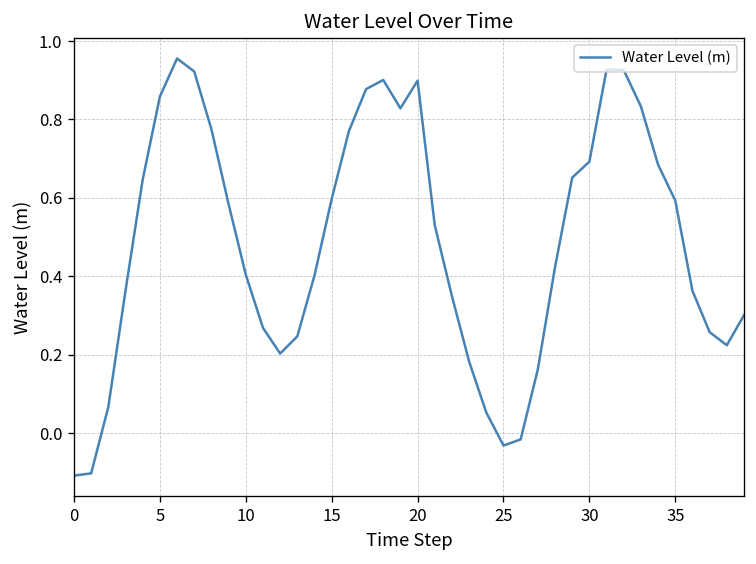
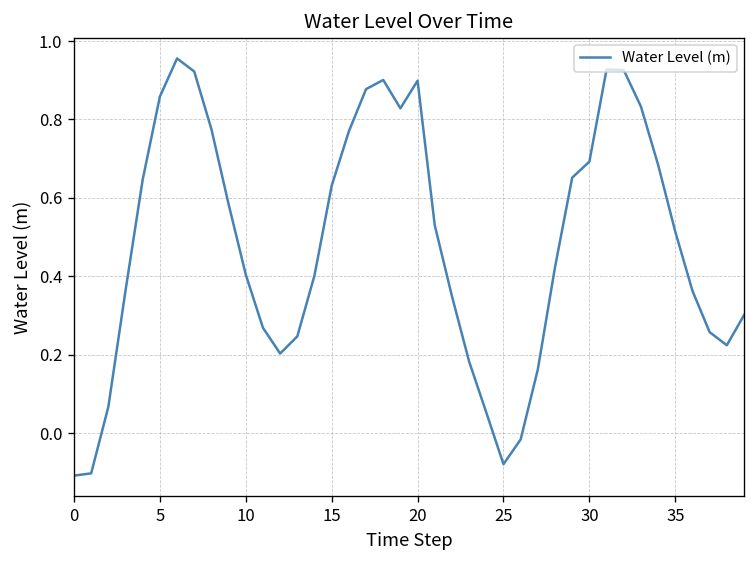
  {
    "0": -0.11,
    "5": 0.86,
    "10": 0.40,
-   "15": 0.60,
+   "15": 0.63,
    "20": 0.90,
-   "25": -0.03,
+   "25": -0.08,
    "30": 0.69,
-   "35": 0.59
+   "35": 0.51
  }
